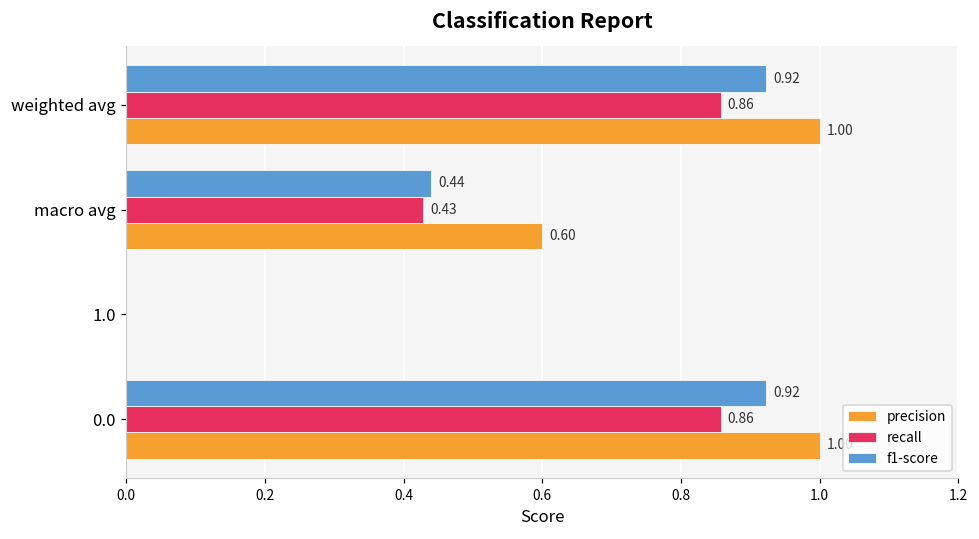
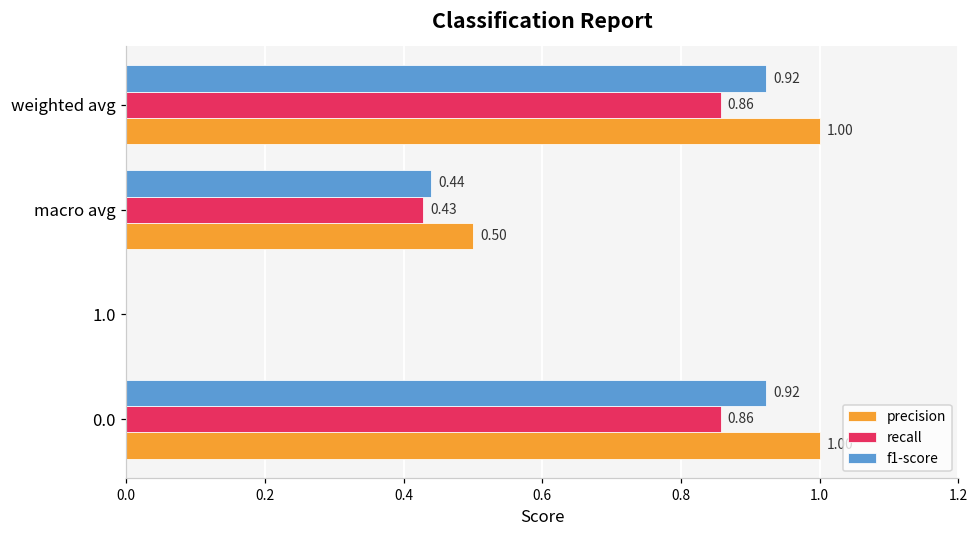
  {
    "precision": {
      "weighted avg": 1.00,
-     "macro avg": 0.60
+     "macro avg": 0.50
    },
    "recall": {
      "weighted avg": 0.86,
      "macro avg": 0.43,
      "0.0": 0.86
    },
    "f1-score": {
      "weighted avg": 0.92,
      "macro avg": 0.44,
      "0.0": 0.92
    }
  }
